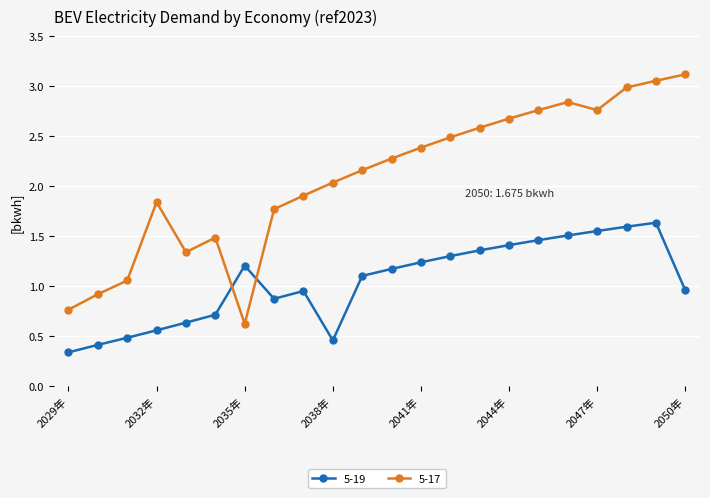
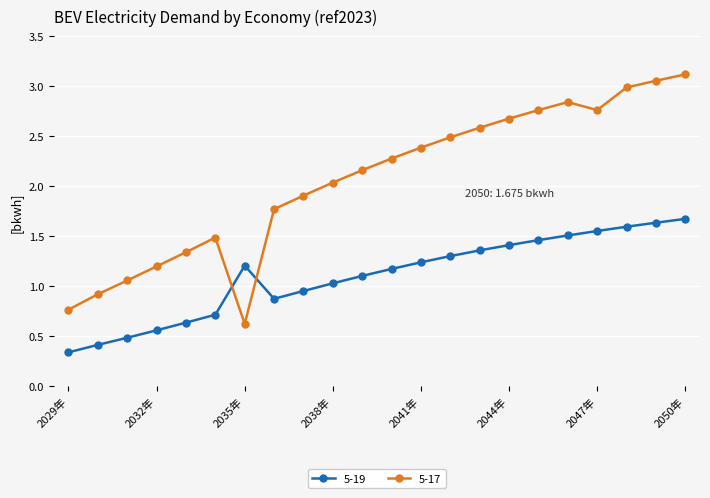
  {
    "5-19": {
      "2029年": 0.34,
      "2032年": 0.56,
      "2035年": 1.21,
-     "2038年": 0.46,
+     "2038年": 1.03,
      "2041年": 1.24,
      "2044年": 1.41,
      "2047年": 1.55,
-     "2050年": 0.96
+     "2050年": 1.67
    },
    "5-17": {
      "2029年": 0.77,
-     "2032年": 1.84,
+     "2032年": 1.20,
      "2035年": 0.63,
      "2038年": 2.04,
      "2041年": 2.39,
      "2044年": 2.68,
      "2047年": 2.76,
      "2050年": 3.12
    }
  }
